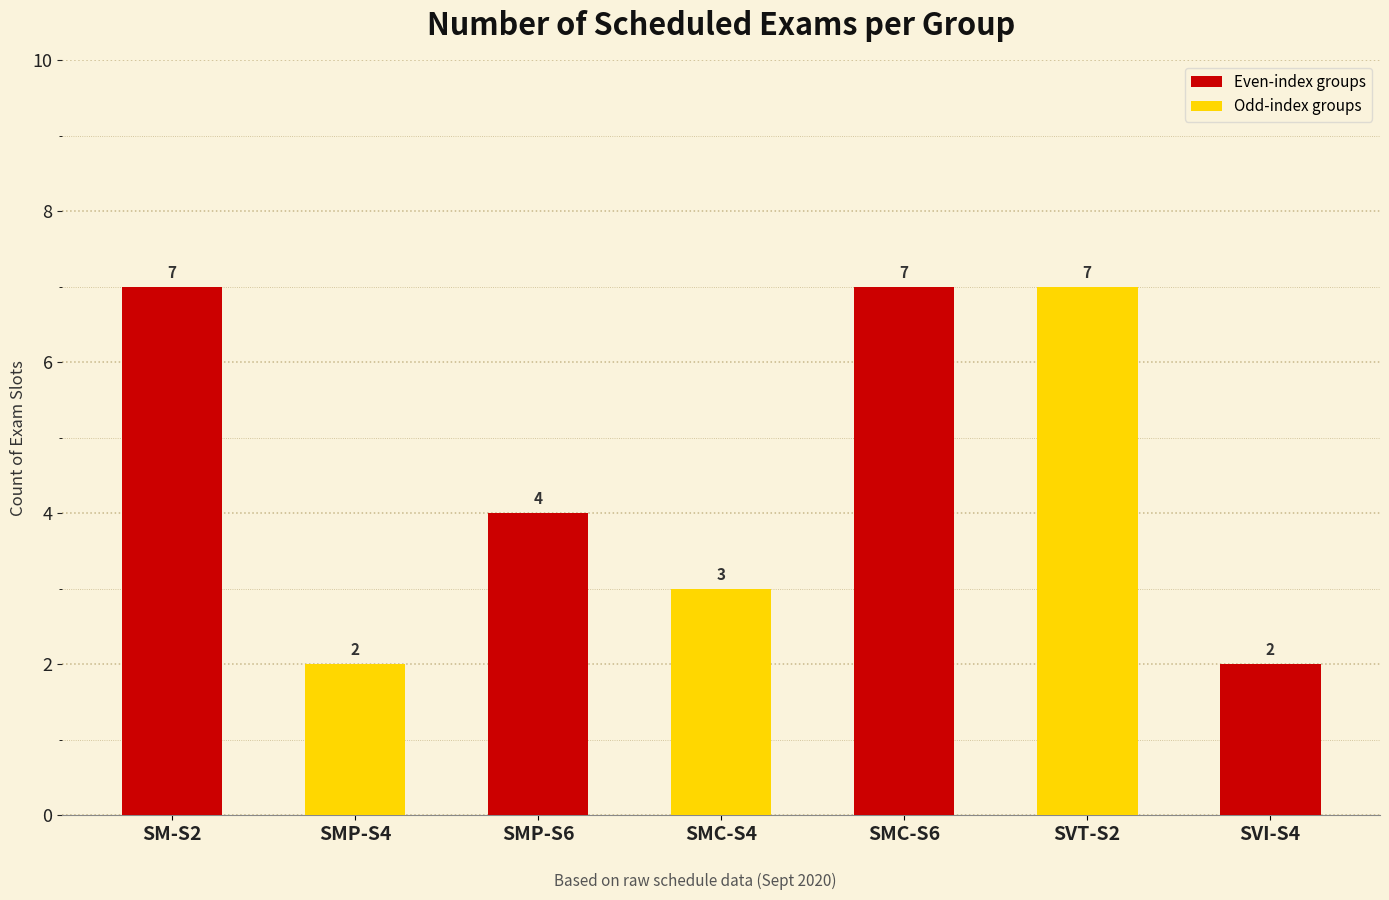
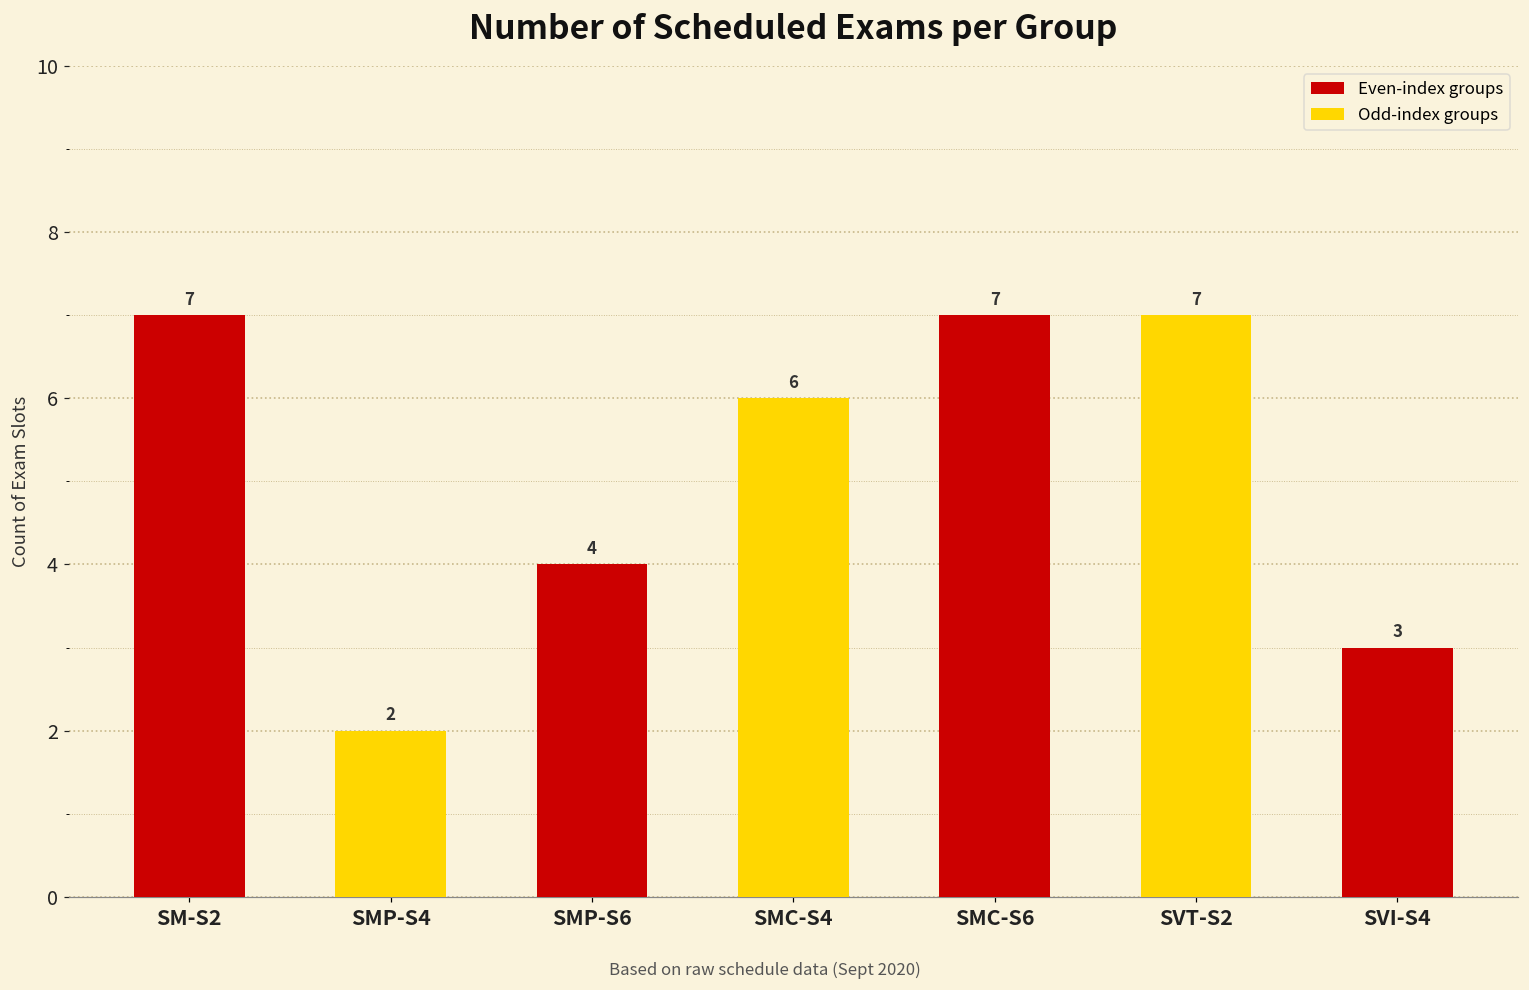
  {
    "SM-S2": 7,
    "SMP-S4": 2,
    "SMP-S6": 4,
-   "SMC-S4": 3,
+   "SMC-S4": 6,
    "SMC-S6": 7,
    "SVT-S2": 7,
-   "SVI-S4": 2
+   "SVI-S4": 3
  }
